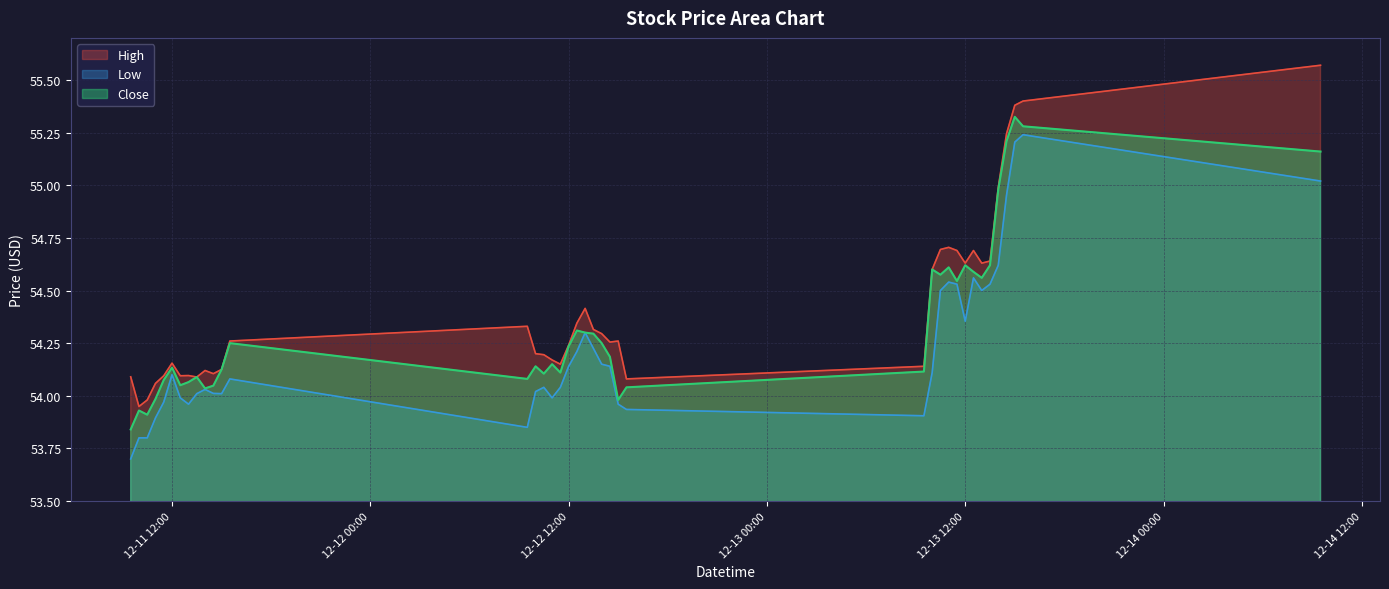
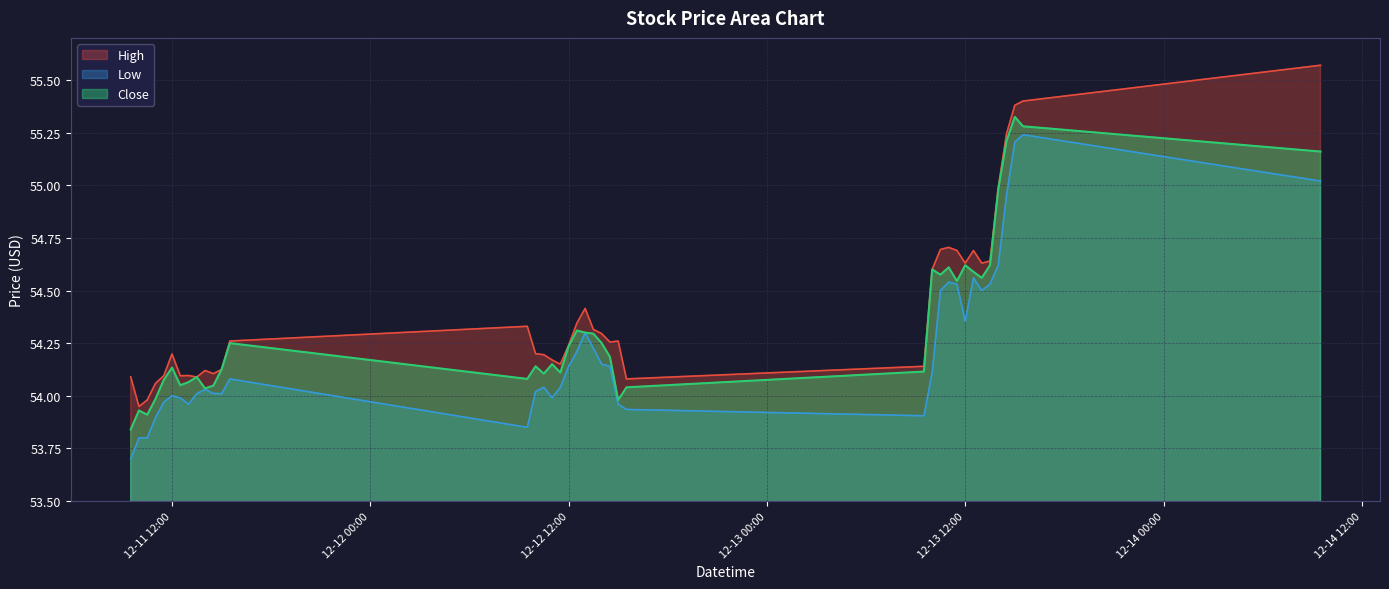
  {
    "High": {
-     "12-11 12:00": 54.15
+     "12-11 12:00": 54.20
    },
    "Low": {
-     "12-11 12:00": 54.1,
+     "12-11 12:00": 54.0,
      "12-12 12:00": 54.14,
      "12-13 12:00": 54.35
    },
    "Close": {
      "12-11 12:00": 54.13
    }
  }
